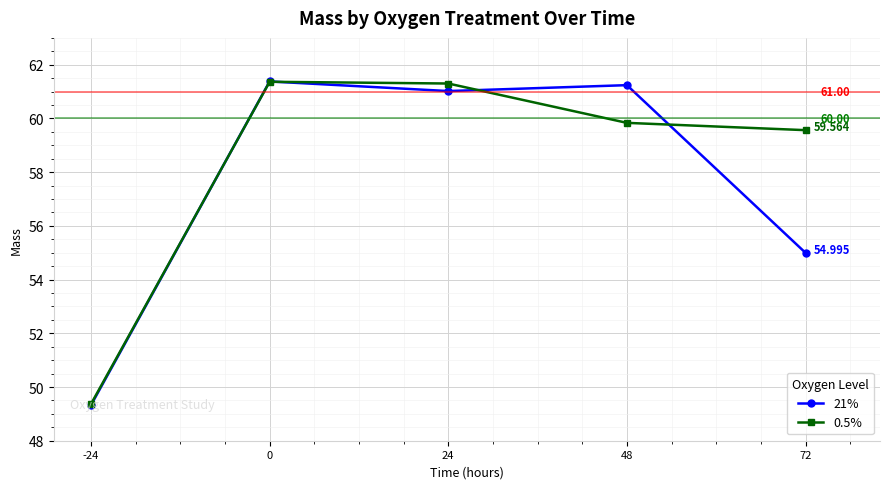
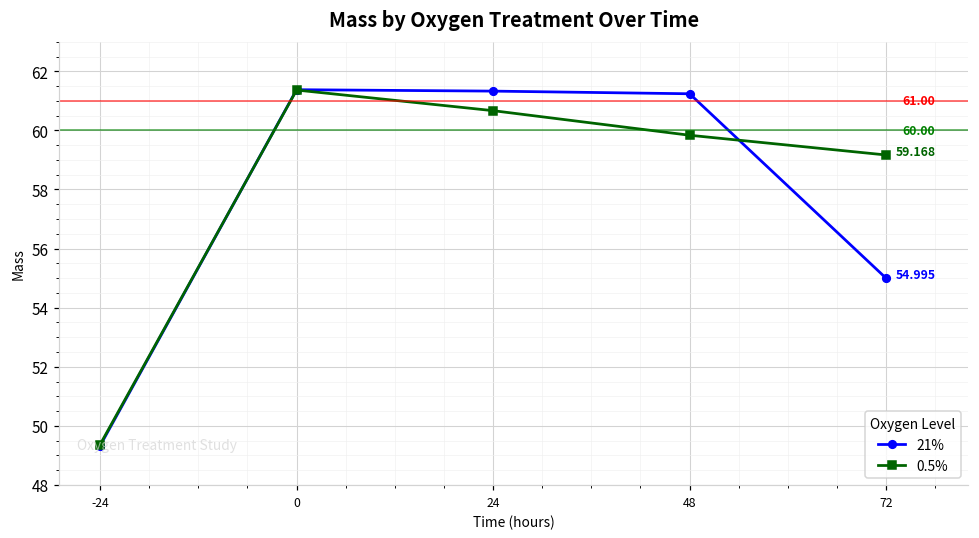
  {
    "21%": {
-     "24": 61.0,
+     "24": 61.3,
      "48": 61.2
    },
    "0.5%": {
-     "24": 61.3,
-     "72": 59.564
+     "24": 60.7,
+     "72": 59.168
    }
  }
